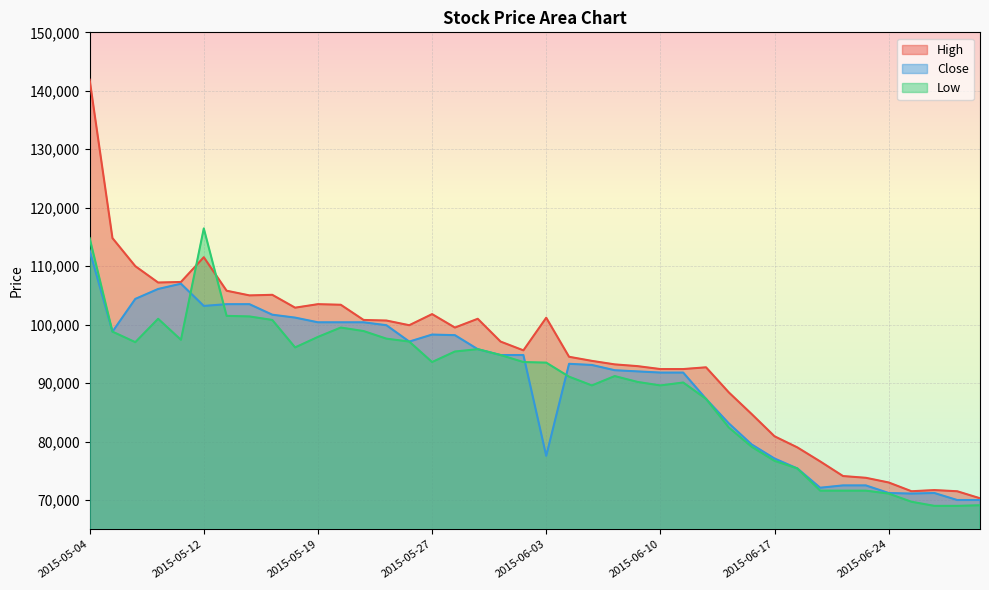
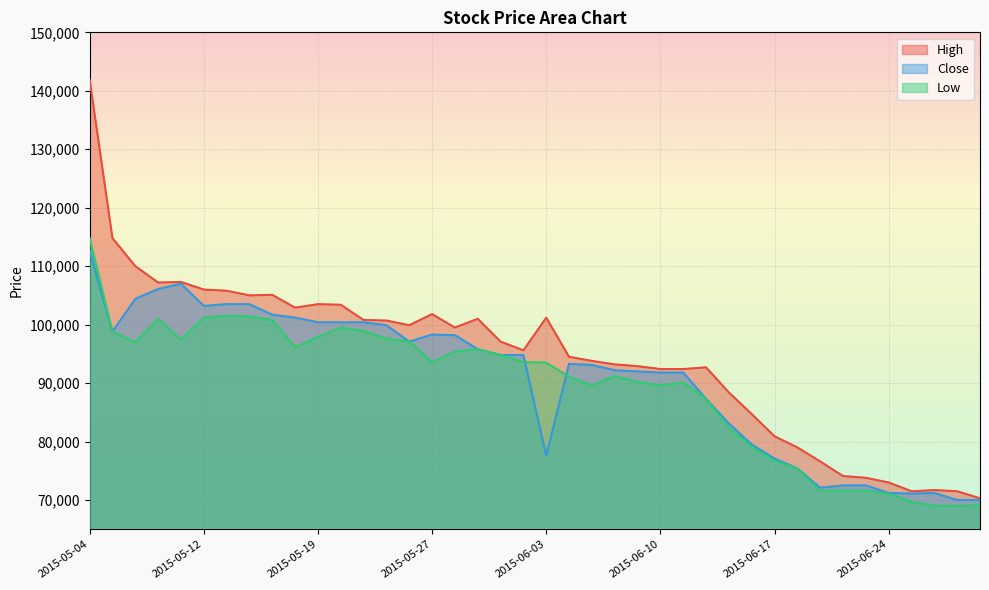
  {
    "High": {
      "2015-05-04": "142,000",
-     "2015-05-12": "112,000",
+     "2015-05-12": "106,000",
      "2015-05-19": "104,000",
      "2015-05-27": "102,000",
      "2015-06-03": "101,000",
      "2015-06-10": "92,000",
      "2015-06-17": "81,000",
      "2015-06-24": "73,000"
    },
    "Close": {
      "2015-05-04": "113,000",
      "2015-05-12": "103,000",
      "2015-05-19": "100,000",
      "2015-05-27": "98,000",
      "2015-06-03": "78,000",
      "2015-06-10": "92,000"
    },
    "Low": {
      "2015-05-04": "115,000",
-     "2015-05-12": "116,000",
+     "2015-05-12": "101,000",
      "2015-05-19": "98,000",
      "2015-05-27": "94,000",
      "2015-06-03": "94,000",
      "2015-06-10": "90,000"
    }
  }
